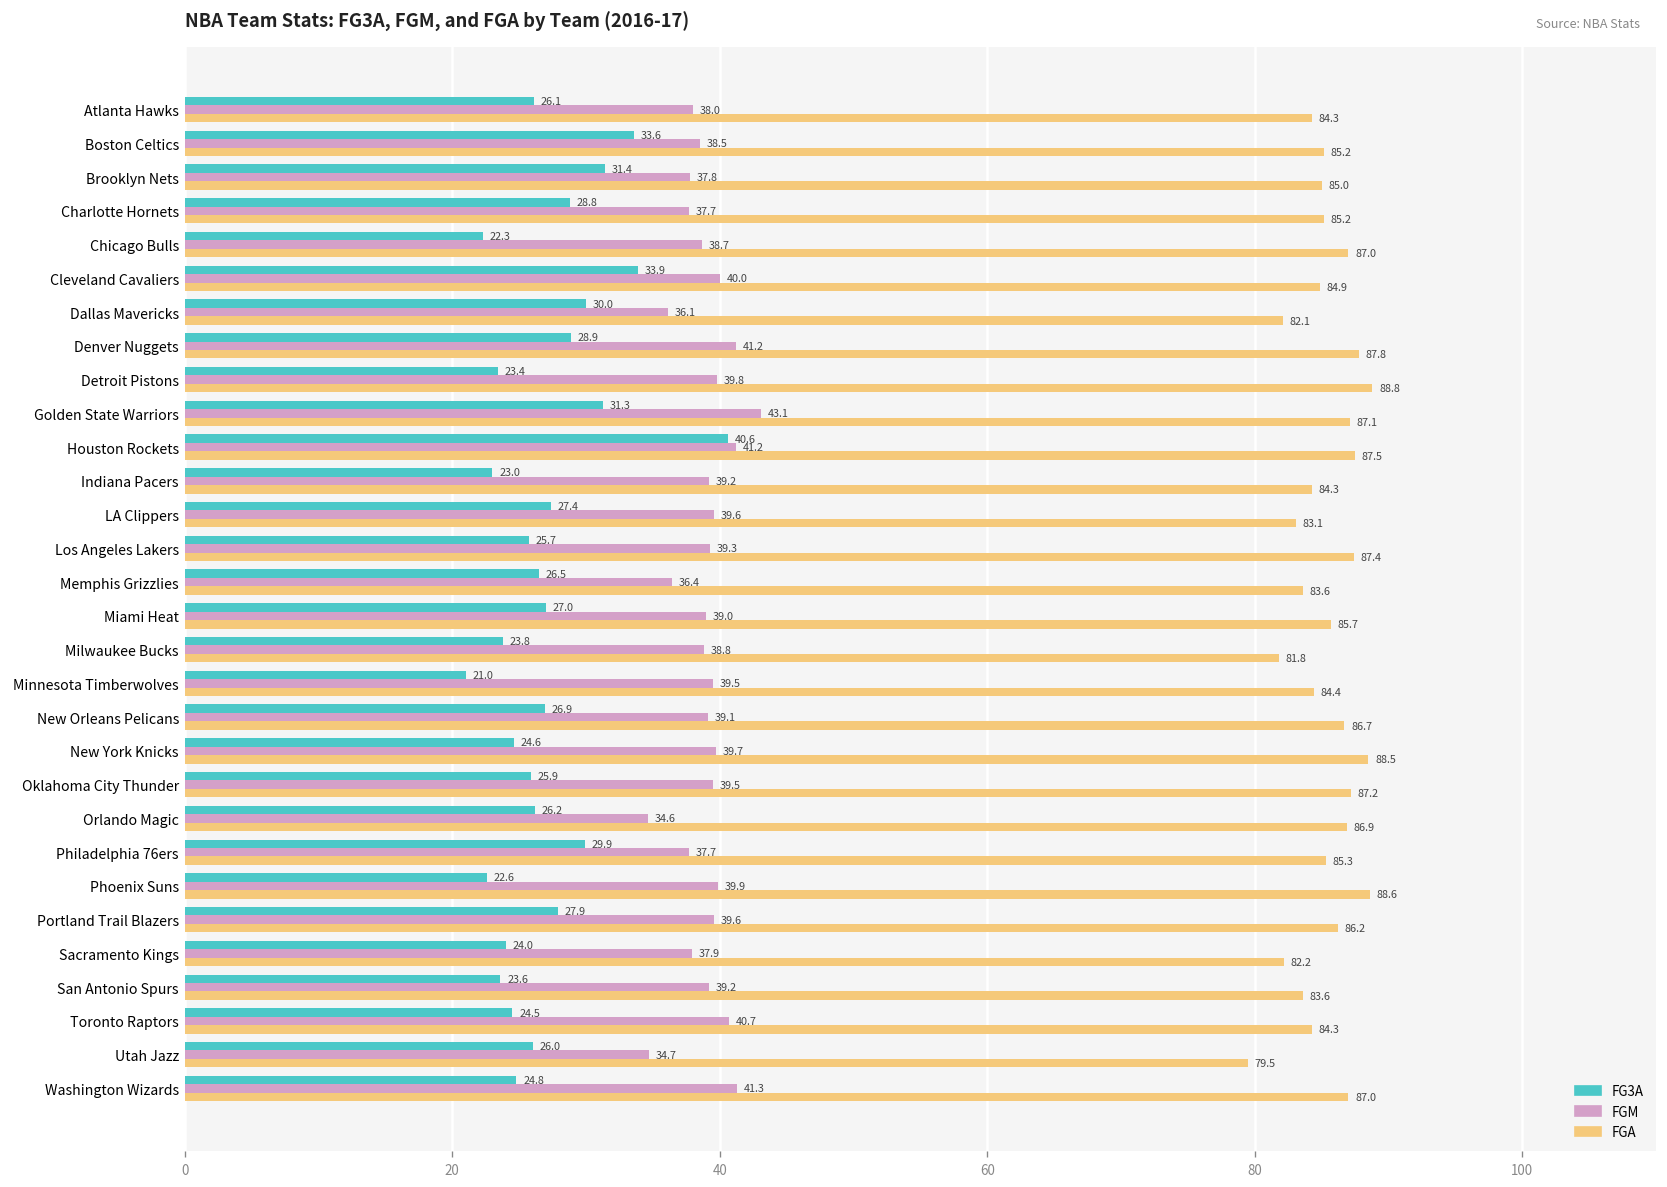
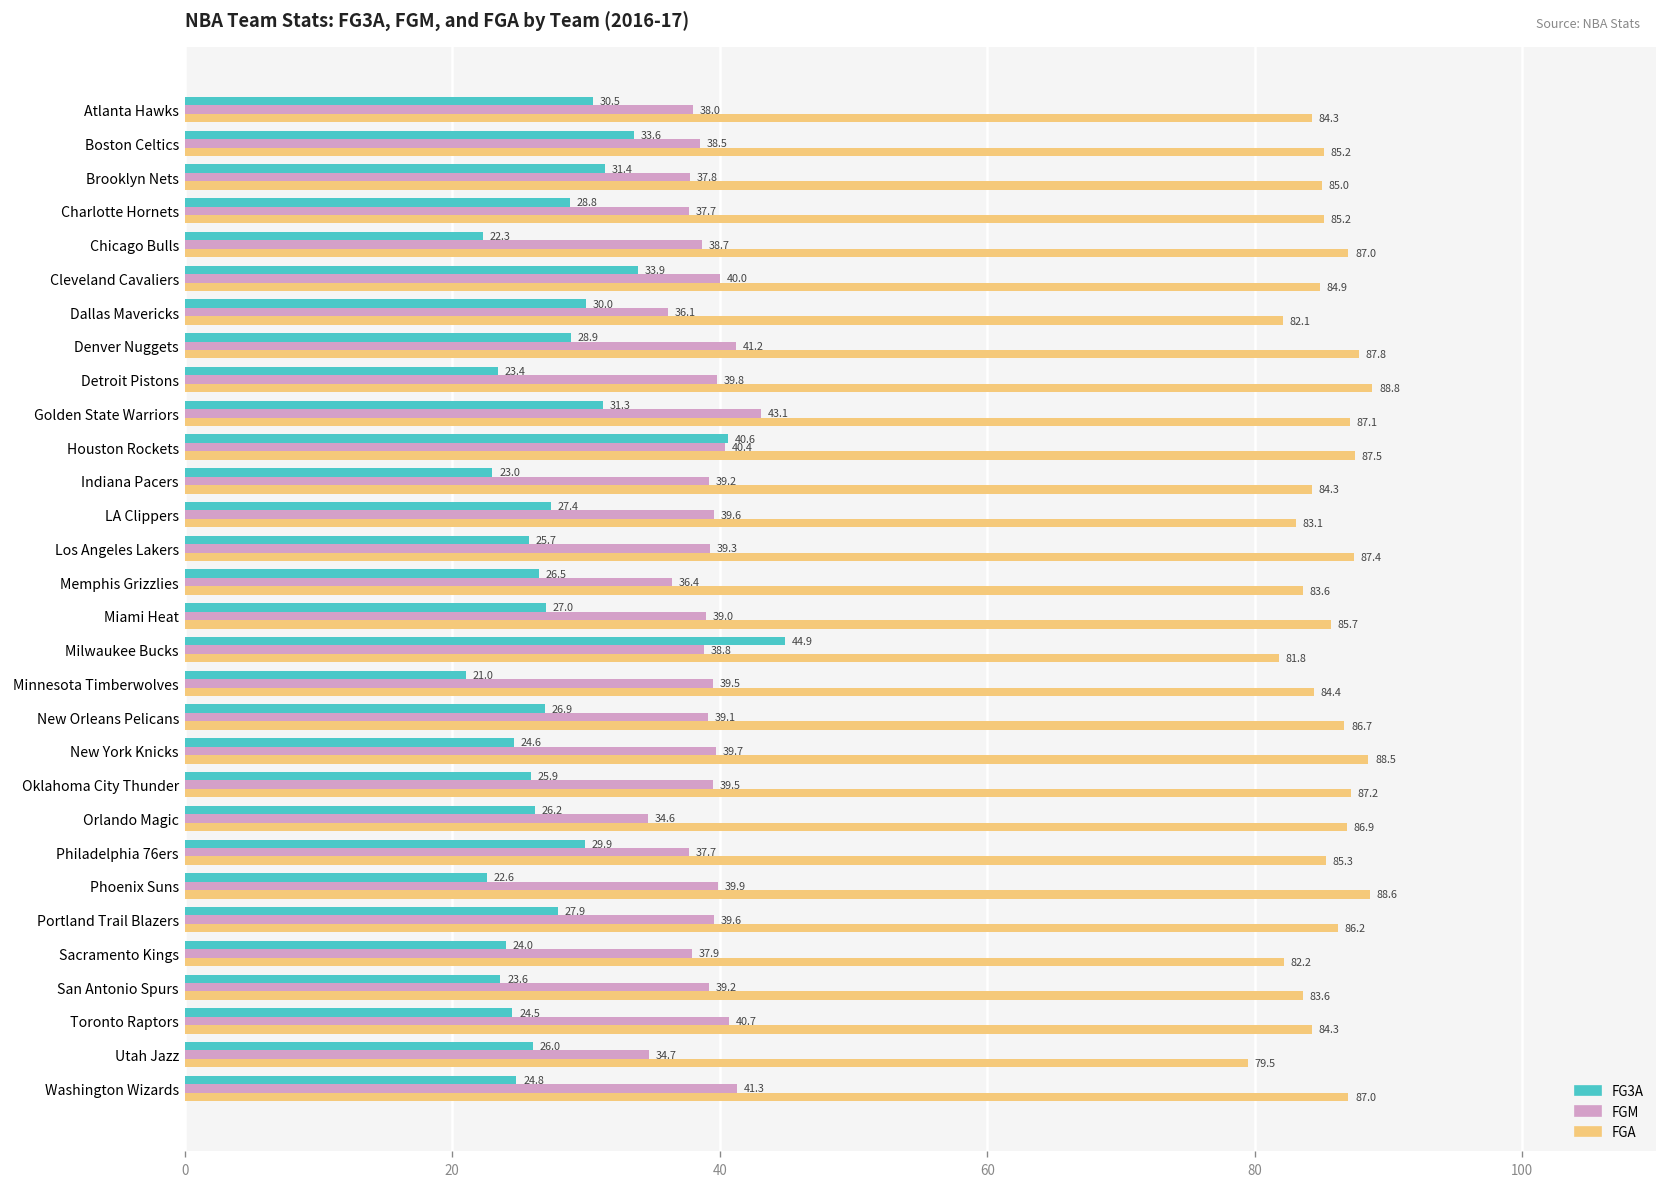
  {
    "FG3A": {
-     "Atlanta Hawks": 26.1,
+     "Atlanta Hawks": 30.5,
      "Boston Celtics": 33.6,
      "Brooklyn Nets": 31.4,
      "Charlotte Hornets": 28.8,
      "Chicago Bulls": 22.3,
      "Cleveland Cavaliers": 33.9,
      "Dallas Mavericks": 30.0,
      "Denver Nuggets": 28.9,
      "Detroit Pistons": 23.4,
      "Golden State Warriors": 31.3,
      "Indiana Pacers": 23.0,
      "LA Clippers": 27.4,
      "Los Angeles Lakers": 25.7,
      "Memphis Grizzlies": 26.5,
      "Miami Heat": 27.0,
-     "Milwaukee Bucks": 23.8,
+     "Milwaukee Bucks": 44.9,
      "Minnesota Timberwolves": 21.0,
      "New Orleans Pelicans": 26.9,
      "New York Knicks": 24.6,
      "Oklahoma City Thunder": 25.9,
      "Orlando Magic": 26.2,
      "Philadelphia 76ers": 29.9,
      "Phoenix Suns": 22.6,
      "Portland Trail Blazers": 27.9,
      "Sacramento Kings": 24.0,
      "San Antonio Spurs": 23.6,
      "Toronto Raptors": 24.5,
      "Utah Jazz": 26.0,
      "Washington Wizards": 24.8
    },
    "FGM": {
      "Atlanta Hawks": 38.0,
      "Boston Celtics": 38.5,
      "Brooklyn Nets": 37.8,
      "Charlotte Hornets": 37.7,
      "Chicago Bulls": 38.7,
      "Cleveland Cavaliers": 40.0,
      "Dallas Mavericks": 36.1,
      "Denver Nuggets": 41.2,
      "Detroit Pistons": 39.8,
      "Golden State Warriors": 43.1,
-     "Houston Rockets": 41.2,
+     "Houston Rockets": 40.4,
      "Indiana Pacers": 39.2,
      "LA Clippers": 39.6,
      "Los Angeles Lakers": 39.3,
      "Memphis Grizzlies": 36.4,
      "Miami Heat": 39.0,
      "Milwaukee Bucks": 38.8,
      "Minnesota Timberwolves": 39.5,
      "New Orleans Pelicans": 39.1,
      "New York Knicks": 39.7,
      "Oklahoma City Thunder": 39.5,
      "Orlando Magic": 34.6,
      "Philadelphia 76ers": 37.7,
      "Phoenix Suns": 39.9,
      "Portland Trail Blazers": 39.6,
      "Sacramento Kings": 37.9,
      "San Antonio Spurs": 39.2,
      "Toronto Raptors": 40.7,
      "Utah Jazz": 34.7,
      "Washington Wizards": 41.3
    },
    "FGA": {
      "Atlanta Hawks": 84.3,
      "Boston Celtics": 85.2,
      "Brooklyn Nets": 85.0,
      "Charlotte Hornets": 85.2,
      "Chicago Bulls": 87.0,
      "Cleveland Cavaliers": 84.9,
      "Dallas Mavericks": 82.1,
      "Denver Nuggets": 87.8,
      "Detroit Pistons": 88.8,
      "Golden State Warriors": 87.1,
      "Houston Rockets": 87.5,
      "Indiana Pacers": 84.3,
      "LA Clippers": 83.1,
      "Los Angeles Lakers": 87.4,
      "Memphis Grizzlies": 83.6,
      "Miami Heat": 85.7,
      "Milwaukee Bucks": 81.8,
      "Minnesota Timberwolves": 84.4,
      "New Orleans Pelicans": 86.7,
      "New York Knicks": 88.5,
      "Oklahoma City Thunder": 87.2,
      "Orlando Magic": 86.9,
      "Philadelphia 76ers": 85.3,
      "Phoenix Suns": 88.6,
      "Portland Trail Blazers": 86.2,
      "Sacramento Kings": 82.2,
      "San Antonio Spurs": 83.6,
      "Toronto Raptors": 84.3,
      "Utah Jazz": 79.5,
      "Washington Wizards": 87.0
    }
  }
